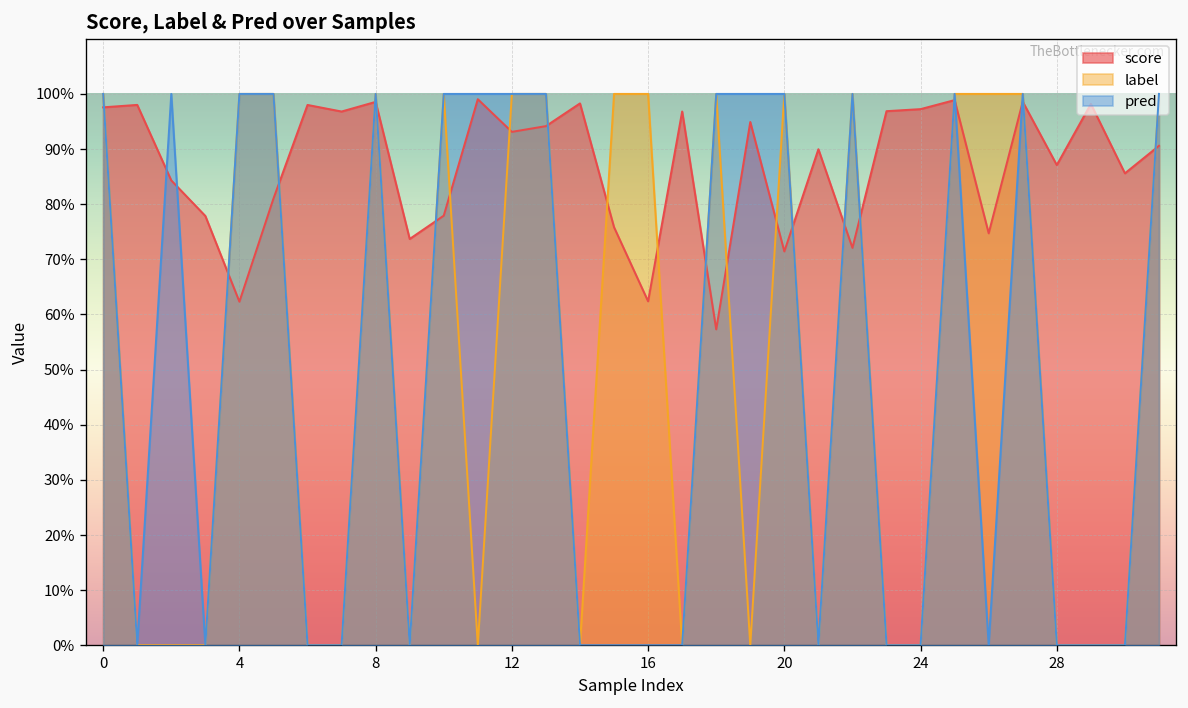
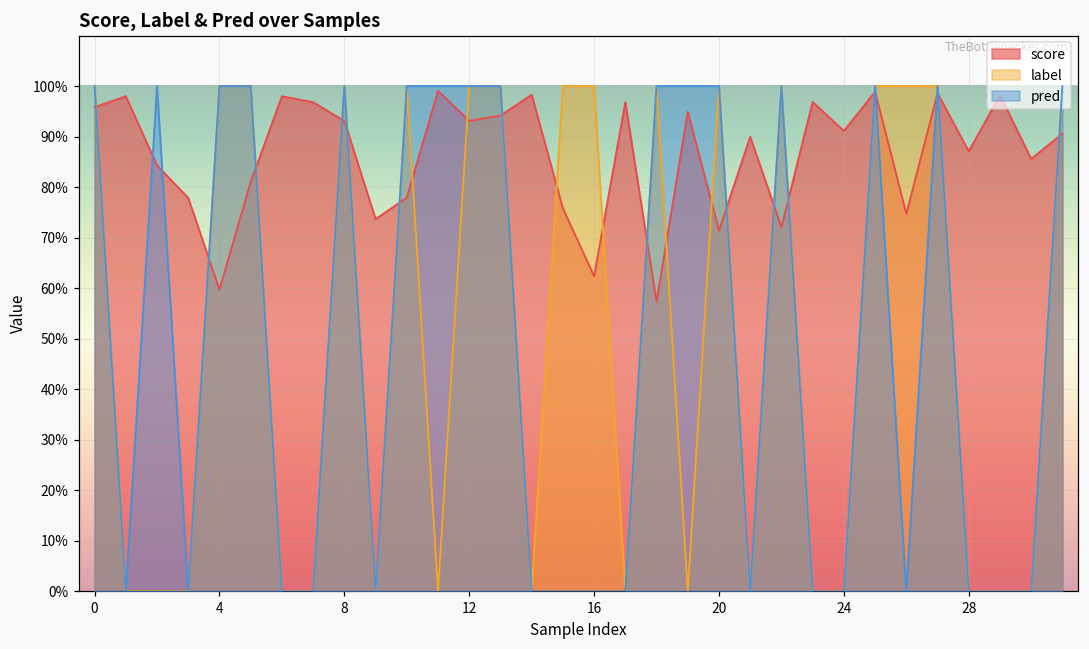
  {
    "score": {
-     "0": "98%",
-     "4": "62%",
-     "8": "99%",
+     "0": "96%",
+     "4": "60%",
+     "8": "93%",
      "12": "93%",
      "16": "62%",
      "20": "71%",
-     "24": "97%",
+     "24": "91%",
      "28": "87%"
    },
    "label": {
      "16": "100%"
    },
    "pred": {
      "16": "0%"
    }
  }
